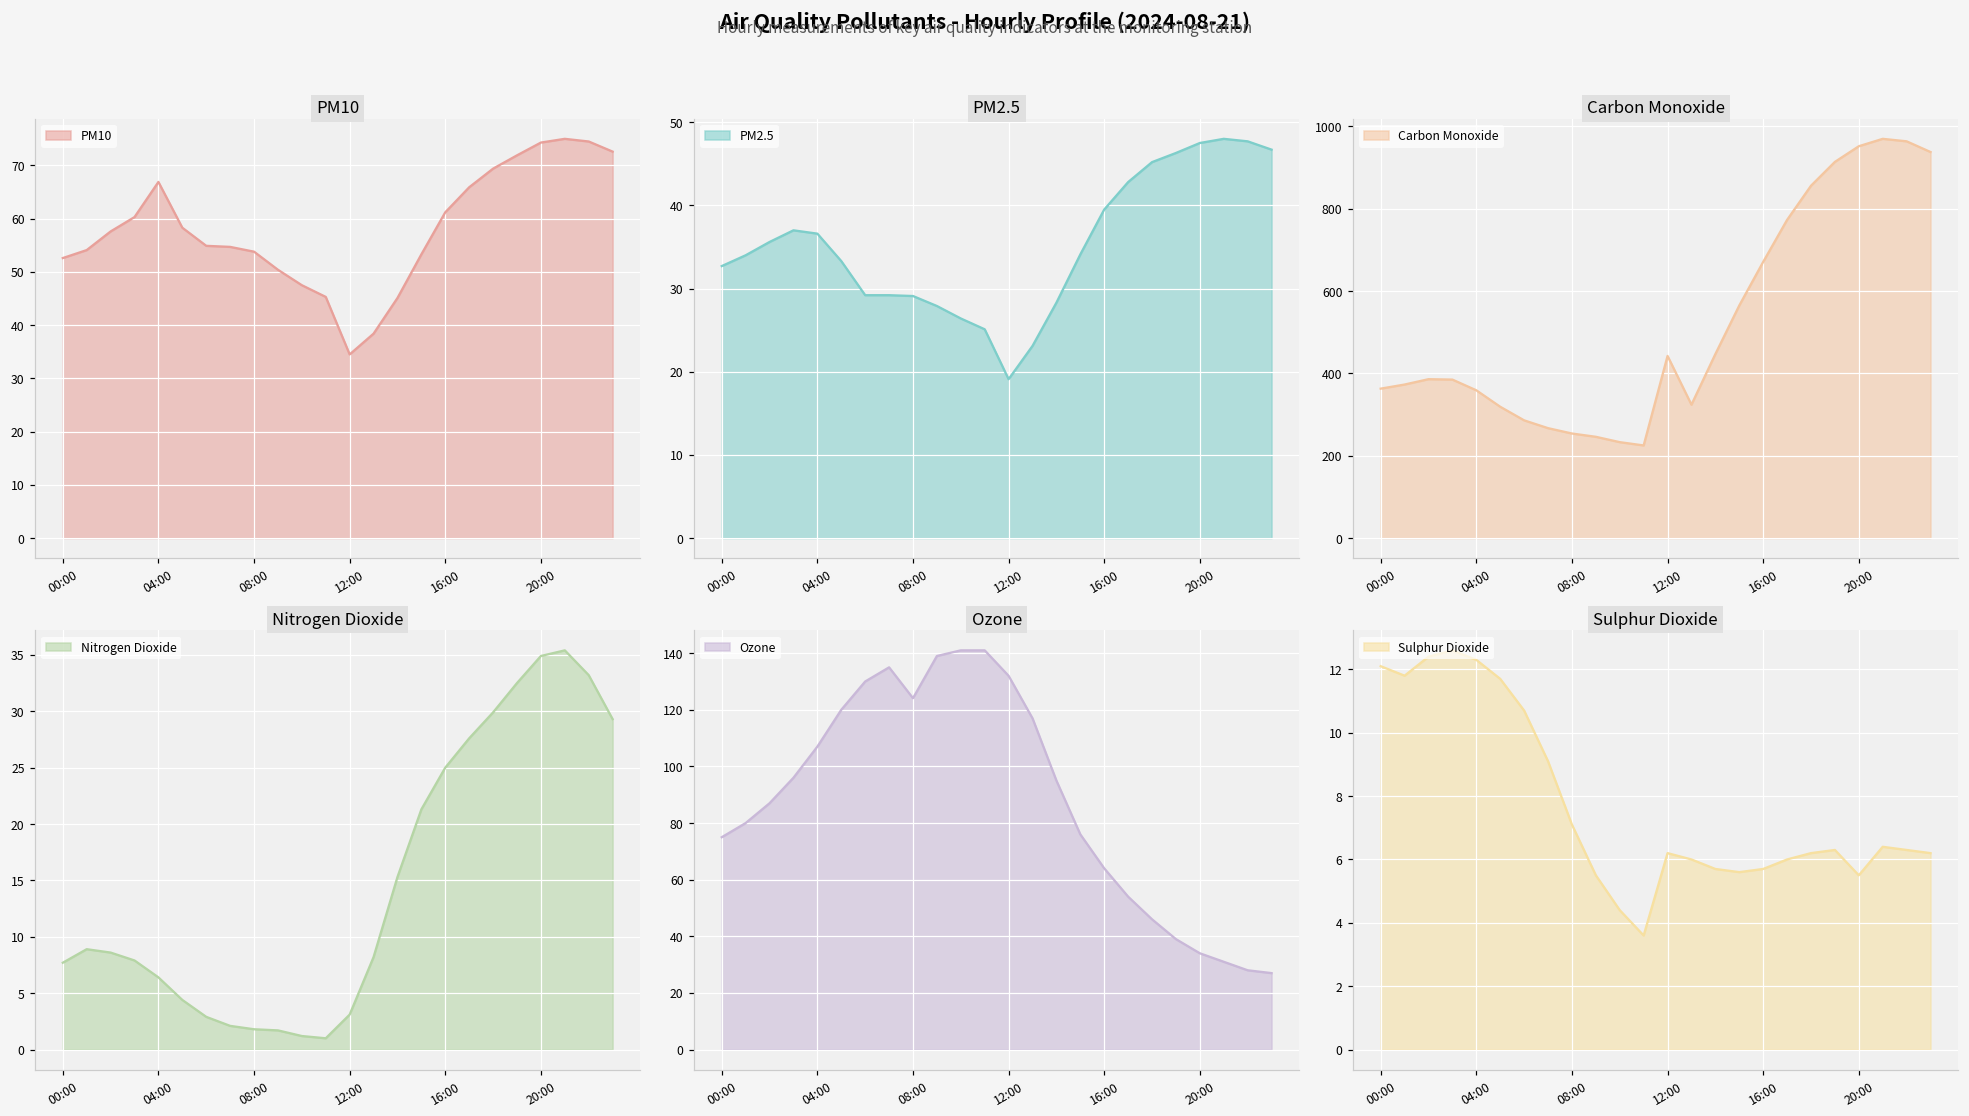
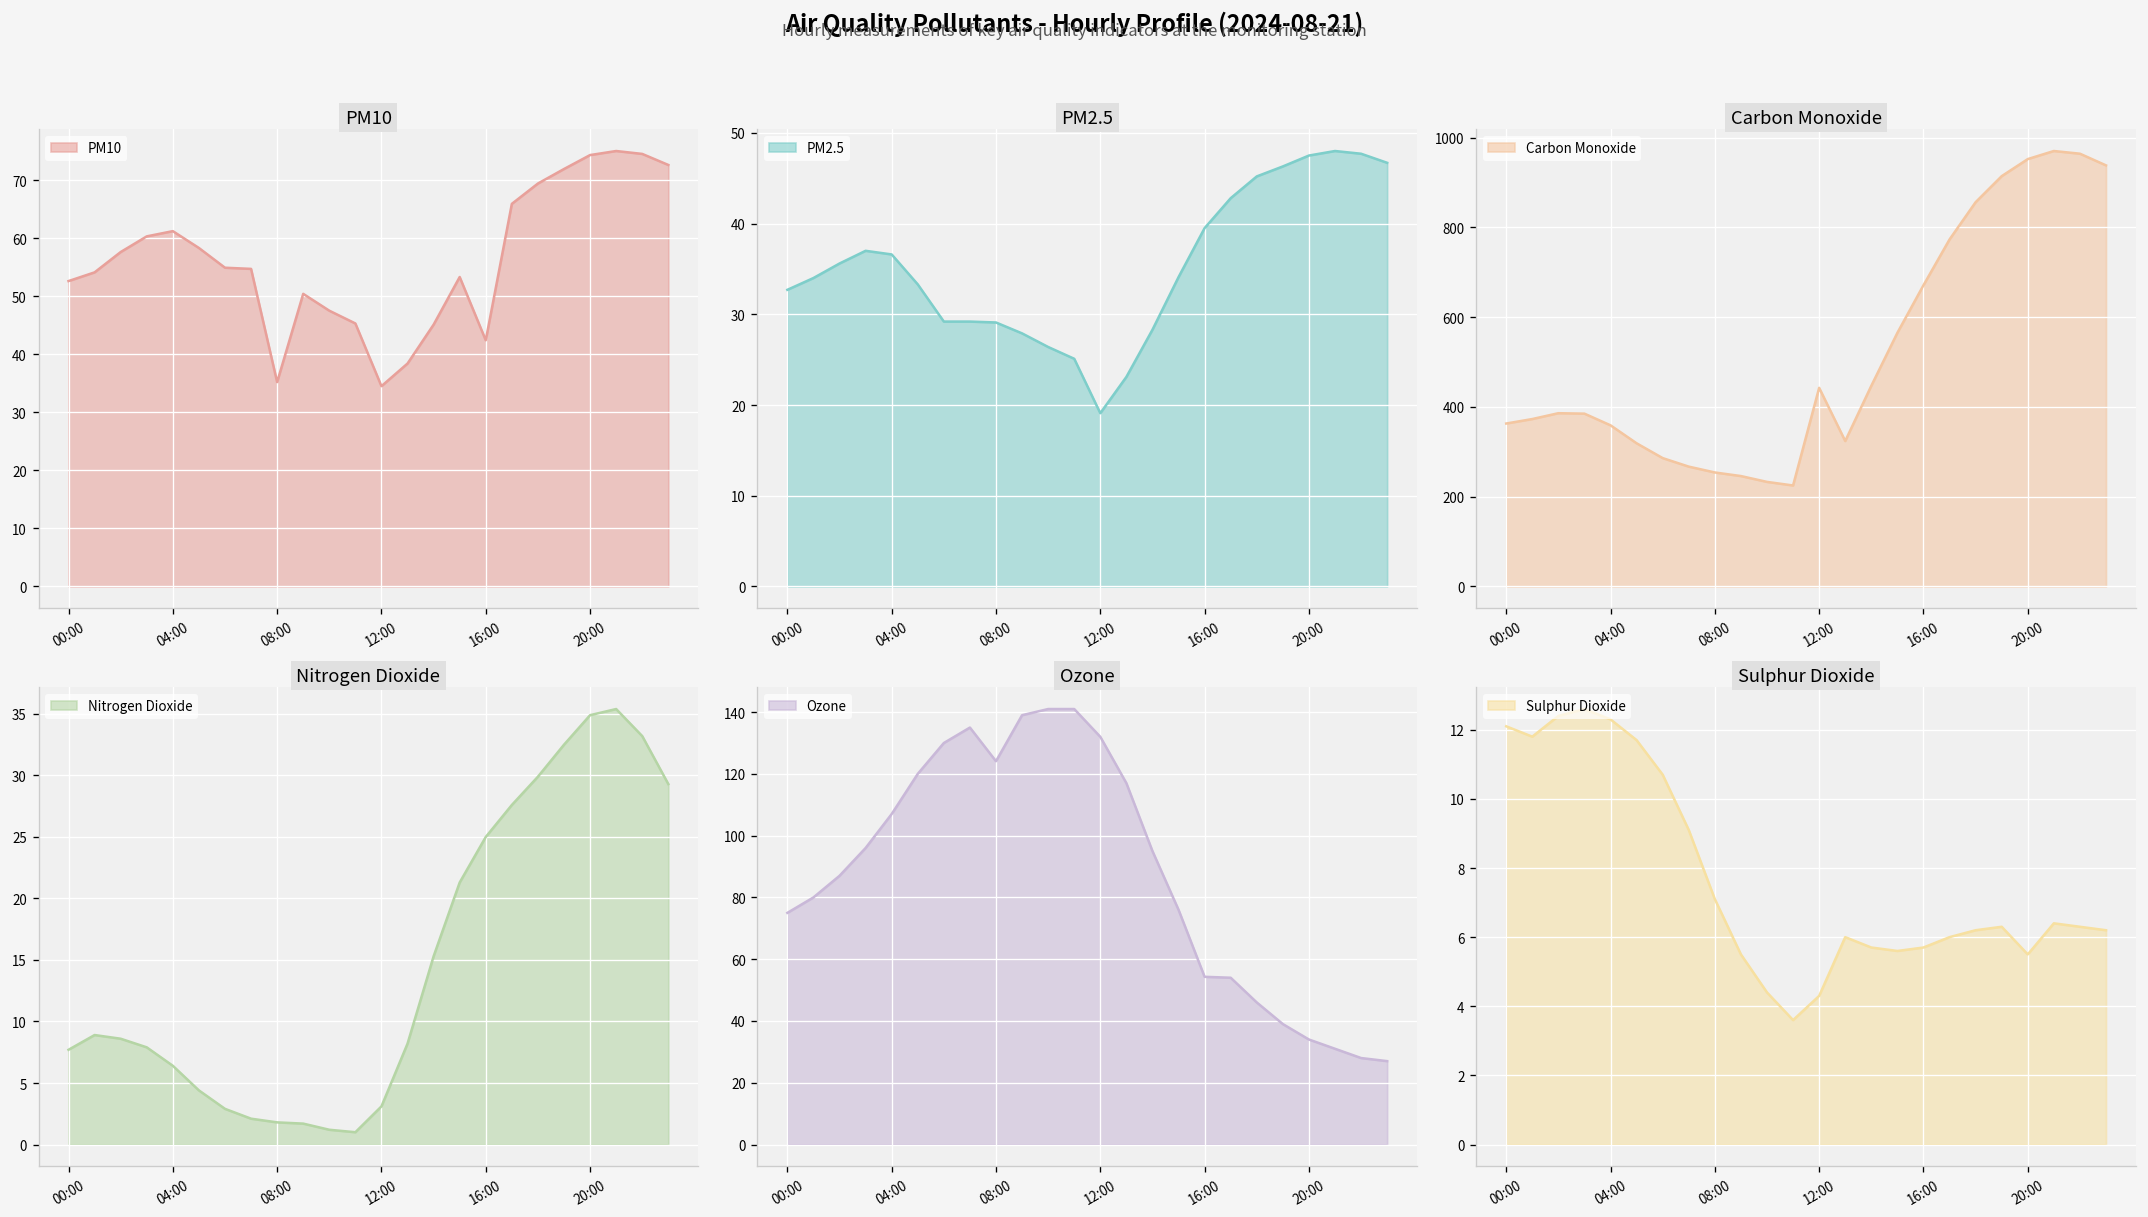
  {
    "PM10": {
      "00:00": 53,
-     "04:00": 67,
-     "08:00": 54,
+     "04:00": 61,
+     "08:00": 35,
      "12:00": 35,
-     "16:00": 61,
+     "16:00": 42,
      "20:00": 74
    },
    "PM2.5": {
      "00:00": 33,
      "04:00": 37,
      "08:00": 29,
      "12:00": 19,
      "16:00": 40,
      "20:00": 48
    },
    "Carbon Monoxide": {
      "00:00": 360,
      "04:00": 360,
      "08:00": 250,
      "12:00": 440,
      "16:00": 670,
      "20:00": 950
    },
    "Nitrogen Dioxide": {
      "00:00": 7.7,
      "04:00": 6.4,
      "08:00": 1.8,
      "12:00": 3.1,
      "16:00": 25.0,
      "20:00": 34.9
    },
    "Ozone": {
      "00:00": 75,
      "04:00": 107,
      "08:00": 124,
      "12:00": 132,
-     "16:00": 64,
+     "16:00": 54,
      "20:00": 34
    },
    "Sulphur Dioxide": {
      "00:00": 12.1,
      "04:00": 12.3,
      "08:00": 7.1,
-     "12:00": 6.2,
+     "12:00": 4.3,
      "16:00": 5.7,
      "20:00": 5.5
    }
  }
